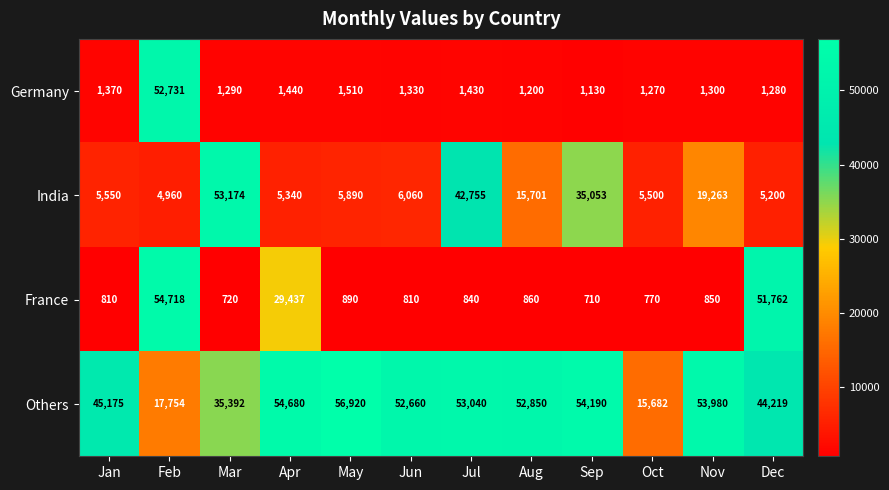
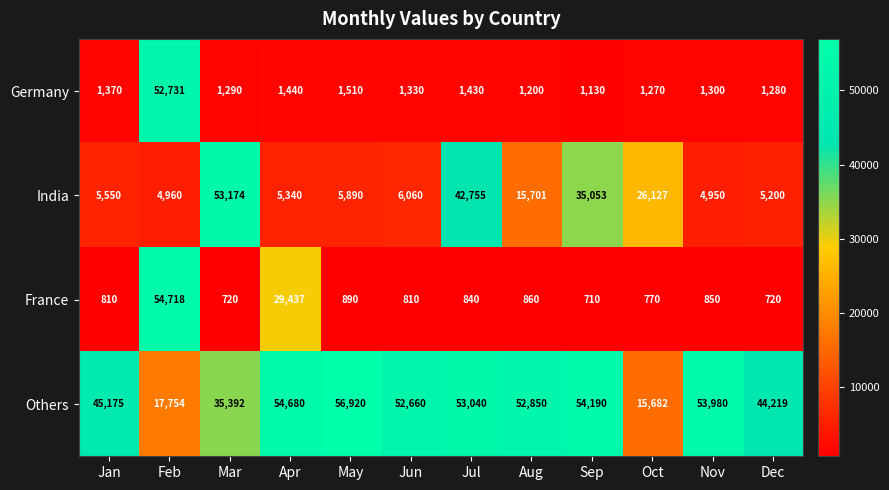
  {
    "Germany": {
      "Jan": "1,370",
      "Feb": "52,731",
      "Mar": "1,290",
      "Apr": "1,440",
      "May": "1,510",
      "Jun": "1,330",
      "Jul": "1,430",
      "Aug": "1,200",
      "Sep": "1,130",
      "Oct": "1,270",
      "Nov": "1,300",
      "Dec": "1,280"
    },
    "India": {
      "Jan": "5,550",
      "Feb": "4,960",
      "Mar": "53,174",
      "Apr": "5,340",
      "May": "5,890",
      "Jun": "6,060",
      "Jul": "42,755",
      "Aug": "15,701",
      "Sep": "35,053",
-     "Oct": "5,500",
-     "Nov": "19,263",
+     "Oct": "26,127",
+     "Nov": "4,950",
      "Dec": "5,200"
    },
    "France": {
      "Jan": "810",
      "Feb": "54,718",
      "Mar": "720",
      "Apr": "29,437",
      "May": "890",
      "Jun": "810",
      "Jul": "840",
      "Aug": "860",
      "Sep": "710",
      "Oct": "770",
      "Nov": "850",
-     "Dec": "51,762"
+     "Dec": "720"
    },
    "Others": {
      "Jan": "45,175",
      "Feb": "17,754",
      "Mar": "35,392",
      "Apr": "54,680",
      "May": "56,920",
      "Jun": "52,660",
      "Jul": "53,040",
      "Aug": "52,850",
      "Sep": "54,190",
      "Oct": "15,682",
      "Nov": "53,980",
      "Dec": "44,219"
    }
  }
